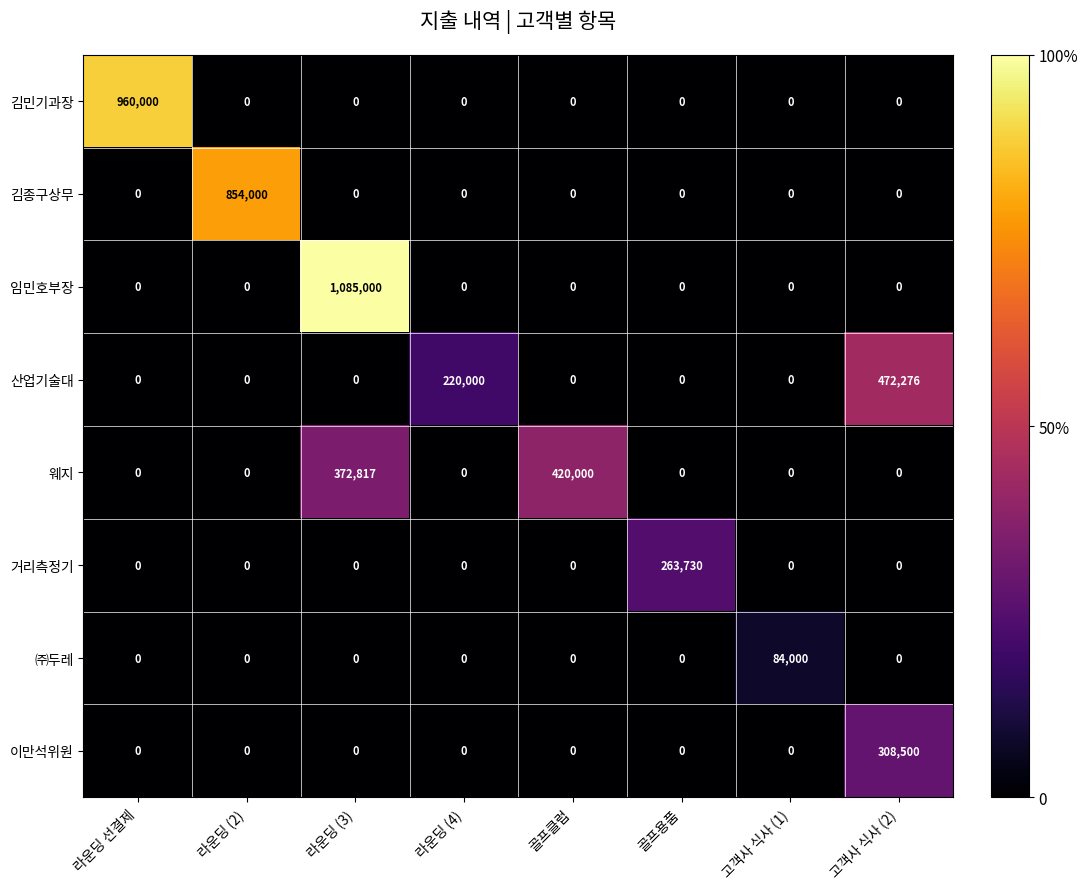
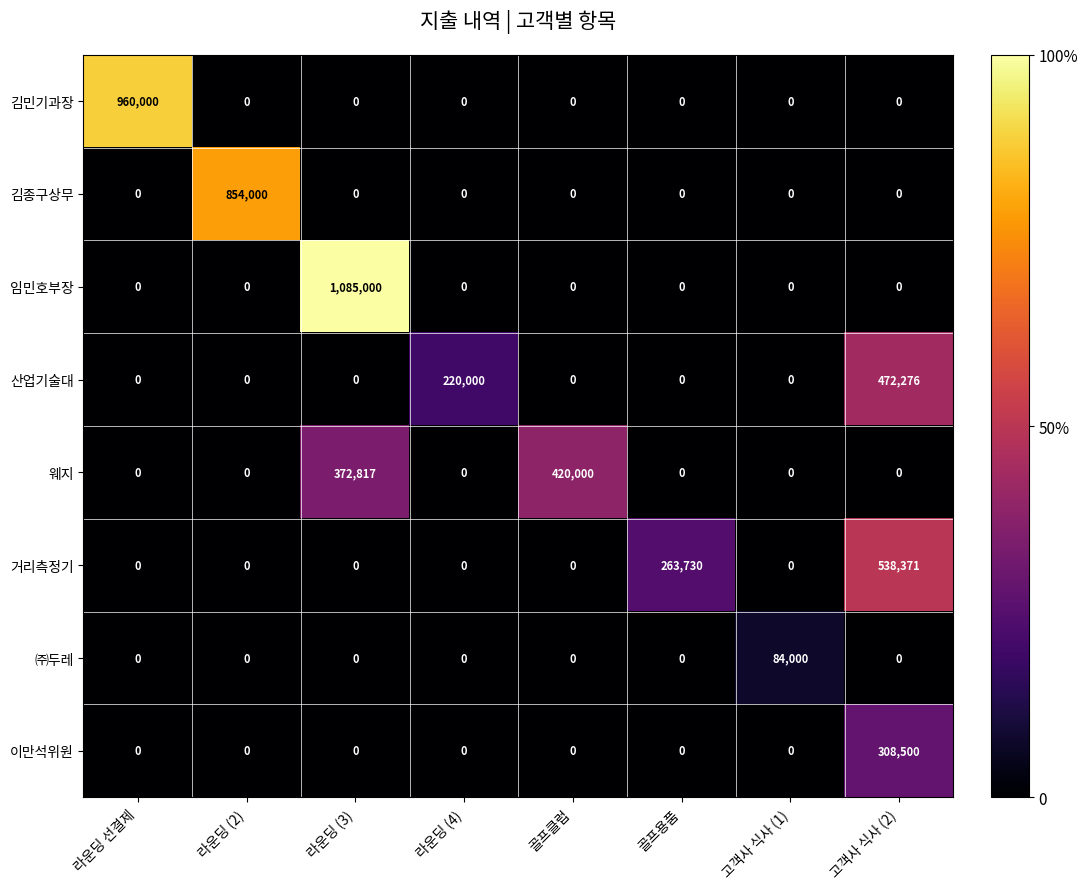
  {
    "김민기과장": {
      "라운딩 선결제": "960,000",
      "라운딩 (2)": "0",
      "라운딩 (3)": "0",
      "라운딩 (4)": "0",
      "골프클럽": "0",
      "골프용품": "0",
      "고객사 식사 (1)": "0",
      "고객사 식사 (2)": "0"
    },
    "김종구상무": {
      "라운딩 선결제": "0",
      "라운딩 (2)": "854,000",
      "라운딩 (3)": "0",
      "라운딩 (4)": "0",
      "골프클럽": "0",
      "골프용품": "0",
      "고객사 식사 (1)": "0",
      "고객사 식사 (2)": "0"
    },
    "임민호부장": {
      "라운딩 선결제": "0",
      "라운딩 (2)": "0",
      "라운딩 (3)": "1,085,000",
      "라운딩 (4)": "0",
      "골프클럽": "0",
      "골프용품": "0",
      "고객사 식사 (1)": "0",
      "고객사 식사 (2)": "0"
    },
    "산업기술대": {
      "라운딩 선결제": "0",
      "라운딩 (2)": "0",
      "라운딩 (3)": "0",
      "라운딩 (4)": "220,000",
      "골프클럽": "0",
      "골프용품": "0",
      "고객사 식사 (1)": "0",
      "고객사 식사 (2)": "472,276"
    },
    "웨지": {
      "라운딩 선결제": "0",
      "라운딩 (2)": "0",
      "라운딩 (3)": "372,817",
      "라운딩 (4)": "0",
      "골프클럽": "420,000",
      "골프용품": "0",
      "고객사 식사 (1)": "0",
      "고객사 식사 (2)": "0"
    },
    "거리측정기": {
      "라운딩 선결제": "0",
      "라운딩 (2)": "0",
      "라운딩 (3)": "0",
      "라운딩 (4)": "0",
      "골프클럽": "0",
      "골프용품": "263,730",
      "고객사 식사 (1)": "0",
-     "고객사 식사 (2)": "0"
+     "고객사 식사 (2)": "538,371"
    },
    "㈜두레": {
      "라운딩 선결제": "0",
      "라운딩 (2)": "0",
      "라운딩 (3)": "0",
      "라운딩 (4)": "0",
      "골프클럽": "0",
      "골프용품": "0",
      "고객사 식사 (1)": "84,000",
      "고객사 식사 (2)": "0"
    },
    "이만석위원": {
      "라운딩 선결제": "0",
      "라운딩 (2)": "0",
      "라운딩 (3)": "0",
      "라운딩 (4)": "0",
      "골프클럽": "0",
      "골프용품": "0",
      "고객사 식사 (1)": "0",
      "고객사 식사 (2)": "308,500"
    }
  }
